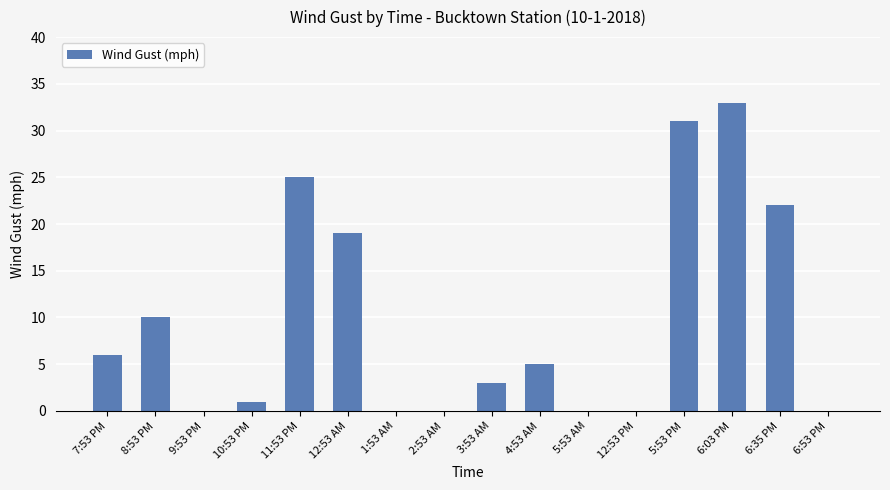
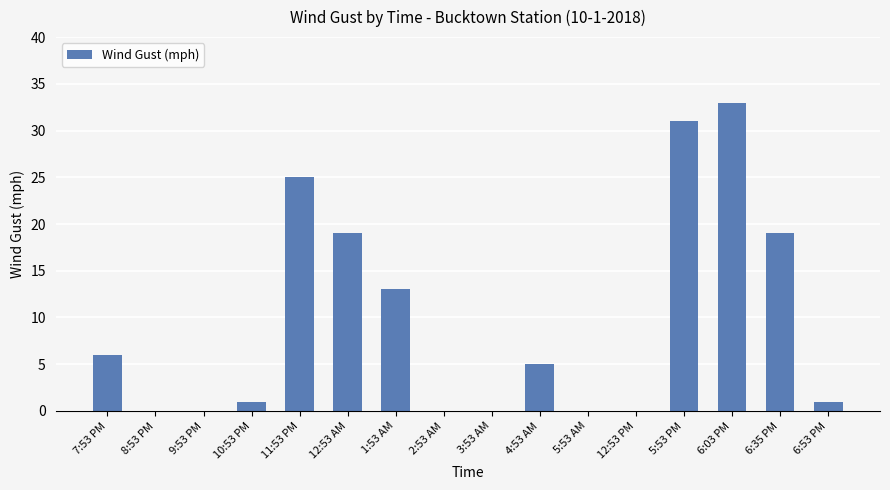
  {
    "7:53 PM": 6,
-   "8:53 PM": 10,
+   "8:53 PM": 0,
    "9:53 PM": 0,
    "10:53 PM": 1,
    "11:53 PM": 25,
    "12:53 AM": 19,
-   "1:53 AM": 0,
+   "1:53 AM": 13,
    "2:53 AM": 0,
-   "3:53 AM": 3,
+   "3:53 AM": 0,
    "4:53 AM": 5,
    "5:53 AM": 0,
    "12:53 PM": 0,
    "5:53 PM": 31,
    "6:03 PM": 33,
-   "6:35 PM": 22,
-   "6:53 PM": 0
+   "6:35 PM": 19,
+   "6:53 PM": 1
  }
